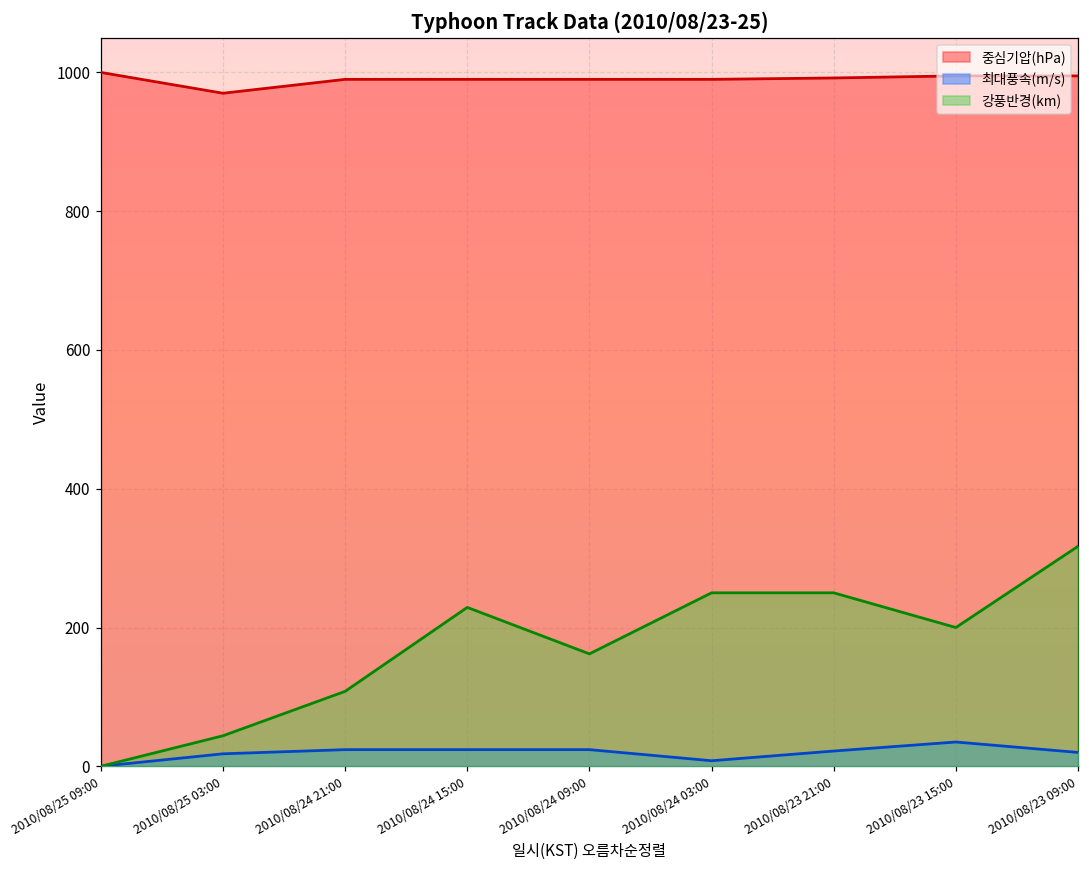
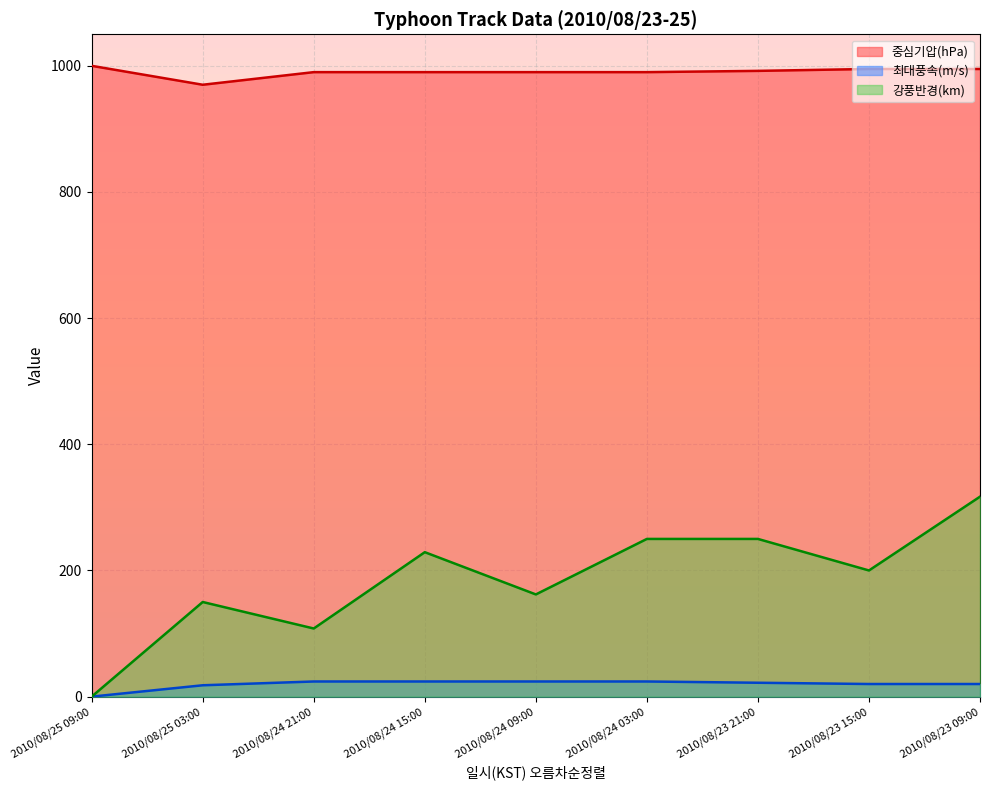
  {
    "중심기압(hPa)": {
      "2010/08/25 09:00": 1000,
      "2010/08/25 03:00": 970,
      "2010/08/24 21:00": 990,
      "2010/08/24 15:00": 990,
      "2010/08/24 09:00": 990,
      "2010/08/24 03:00": 990,
      "2010/08/23 21:00": 990,
      "2010/08/23 09:00": 1000
    },
    "최대풍속(m/s)": {
      "2010/08/25 03:00": 20,
      "2010/08/24 21:00": 20,
      "2010/08/24 15:00": 20,
      "2010/08/24 09:00": 20,
-     "2010/08/24 03:00": 10,
+     "2010/08/24 03:00": 20,
      "2010/08/23 21:00": 20,
-     "2010/08/23 15:00": 40,
+     "2010/08/23 15:00": 20,
      "2010/08/23 09:00": 20
    },
    "강풍반경(km)": {
-     "2010/08/25 03:00": 40,
+     "2010/08/25 03:00": 150,
      "2010/08/24 21:00": 110,
      "2010/08/24 15:00": 230,
      "2010/08/24 09:00": 160,
      "2010/08/24 03:00": 250,
      "2010/08/23 21:00": 250,
      "2010/08/23 15:00": 200,
      "2010/08/23 09:00": 320
    }
  }
